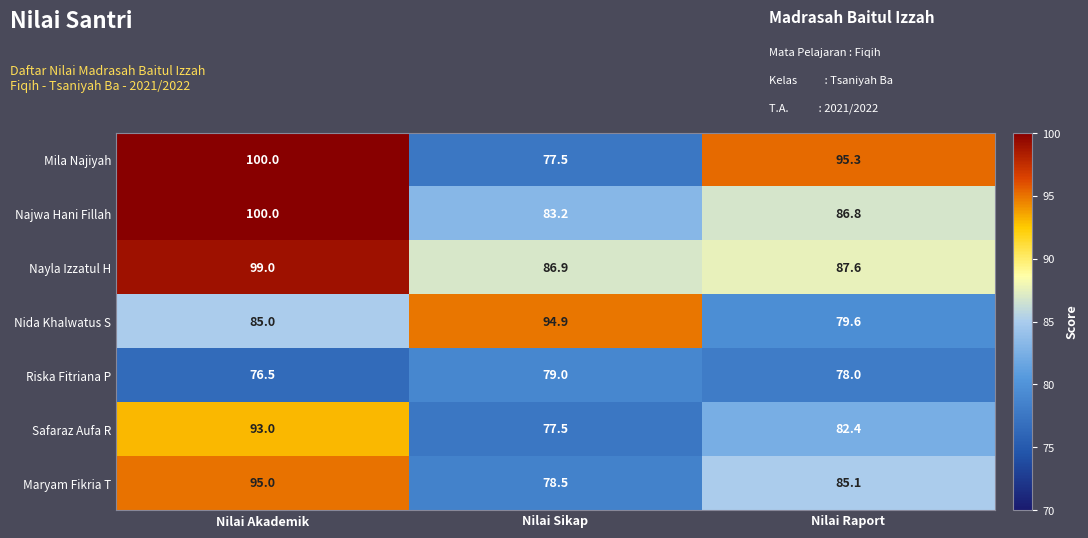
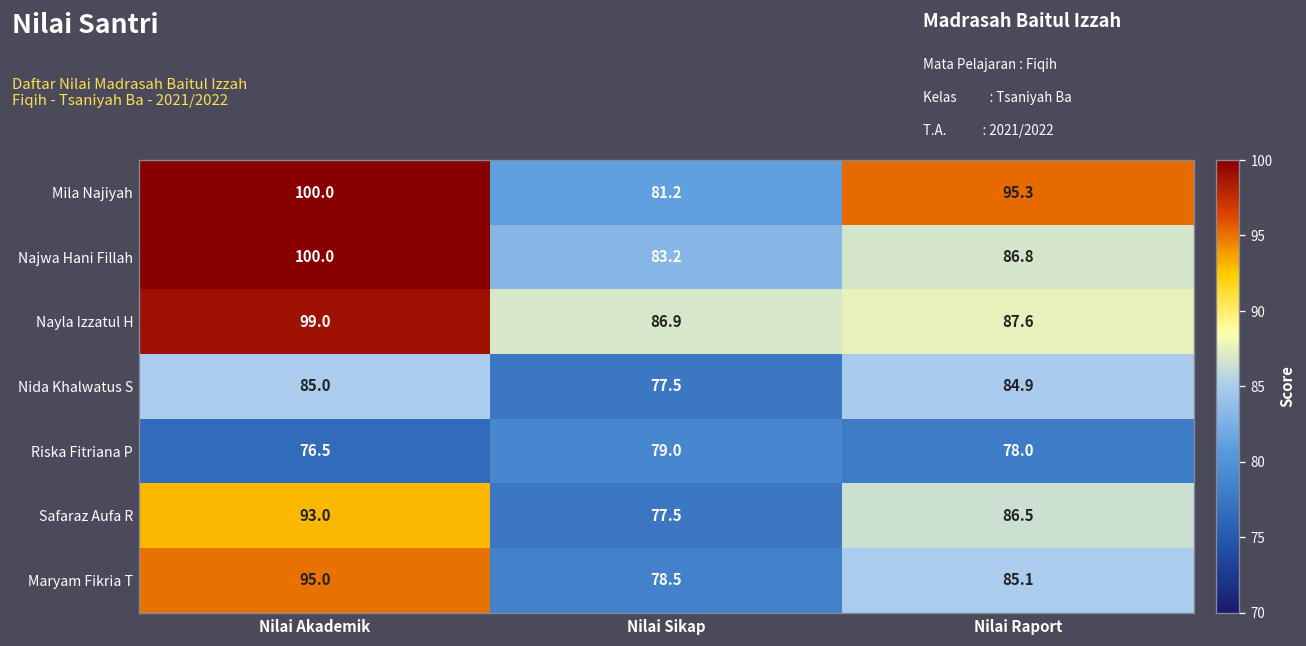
  {
    "Mila Najiyah": {
      "Nilai Akademik": 100.0,
-     "Nilai Sikap": 77.5,
+     "Nilai Sikap": 81.2,
      "Nilai Raport": 95.3
    },
    "Najwa Hani Fillah": {
      "Nilai Akademik": 100.0,
      "Nilai Sikap": 83.2,
      "Nilai Raport": 86.8
    },
    "Nayla Izzatul H": {
      "Nilai Akademik": 99.0,
      "Nilai Sikap": 86.9,
      "Nilai Raport": 87.6
    },
    "Nida Khalwatus S": {
      "Nilai Akademik": 85.0,
-     "Nilai Sikap": 94.9,
-     "Nilai Raport": 79.6
+     "Nilai Sikap": 77.5,
+     "Nilai Raport": 84.9
    },
    "Riska Fitriana P": {
      "Nilai Akademik": 76.5,
      "Nilai Sikap": 79.0,
      "Nilai Raport": 78.0
    },
    "Safaraz Aufa R": {
      "Nilai Akademik": 93.0,
      "Nilai Sikap": 77.5,
-     "Nilai Raport": 82.4
+     "Nilai Raport": 86.5
    },
    "Maryam Fikria T": {
      "Nilai Akademik": 95.0,
      "Nilai Sikap": 78.5,
      "Nilai Raport": 85.1
    }
  }
